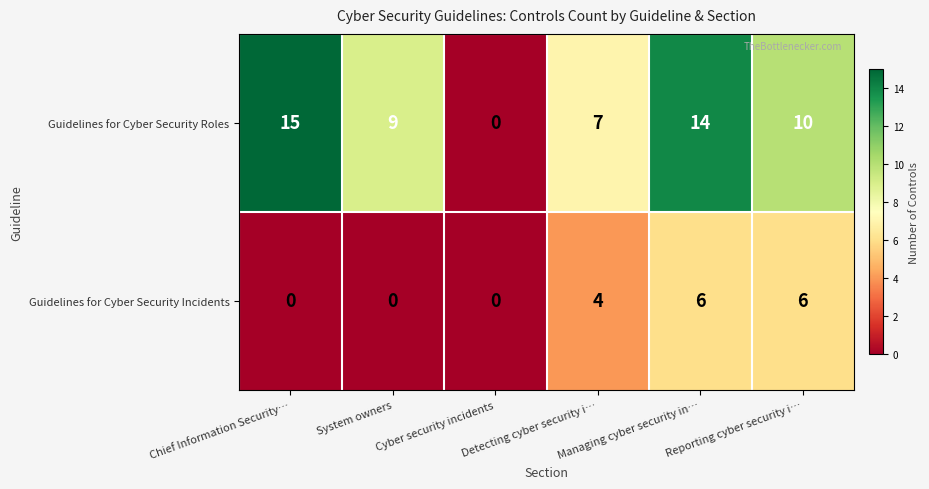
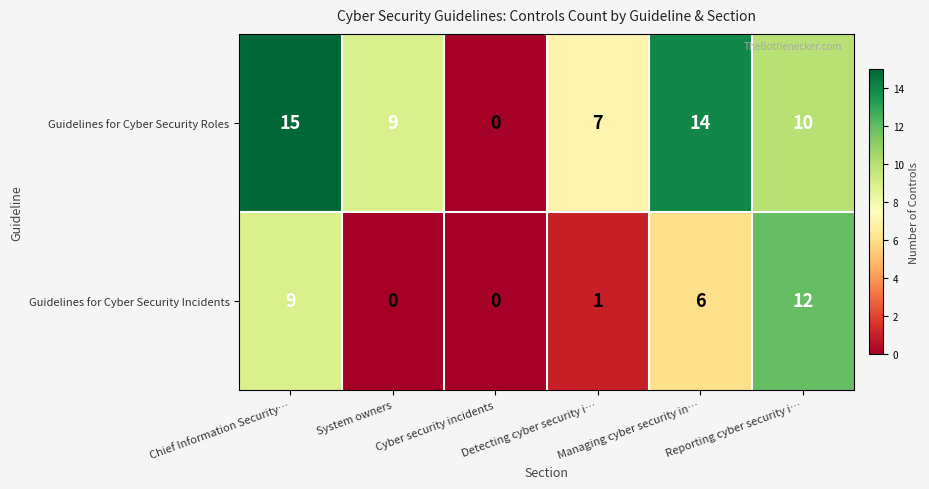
  {
    "Guidelines for Cyber Security Roles": {
      "Chief Information Security…": 15,
      "System owners": 9,
      "Cyber security incidents": 0,
      "Detecting cyber security i…": 7,
      "Managing cyber security in…": 14
    },
    "Guidelines for Cyber Security Incidents": {
-     "Chief Information Security…": 0,
+     "Chief Information Security…": 9,
      "System owners": 0,
      "Cyber security incidents": 0,
-     "Detecting cyber security i…": 4,
+     "Detecting cyber security i…": 1,
      "Managing cyber security in…": 6,
-     "Reporting cyber security i…": 6
+     "Reporting cyber security i…": 12
    }
  }
